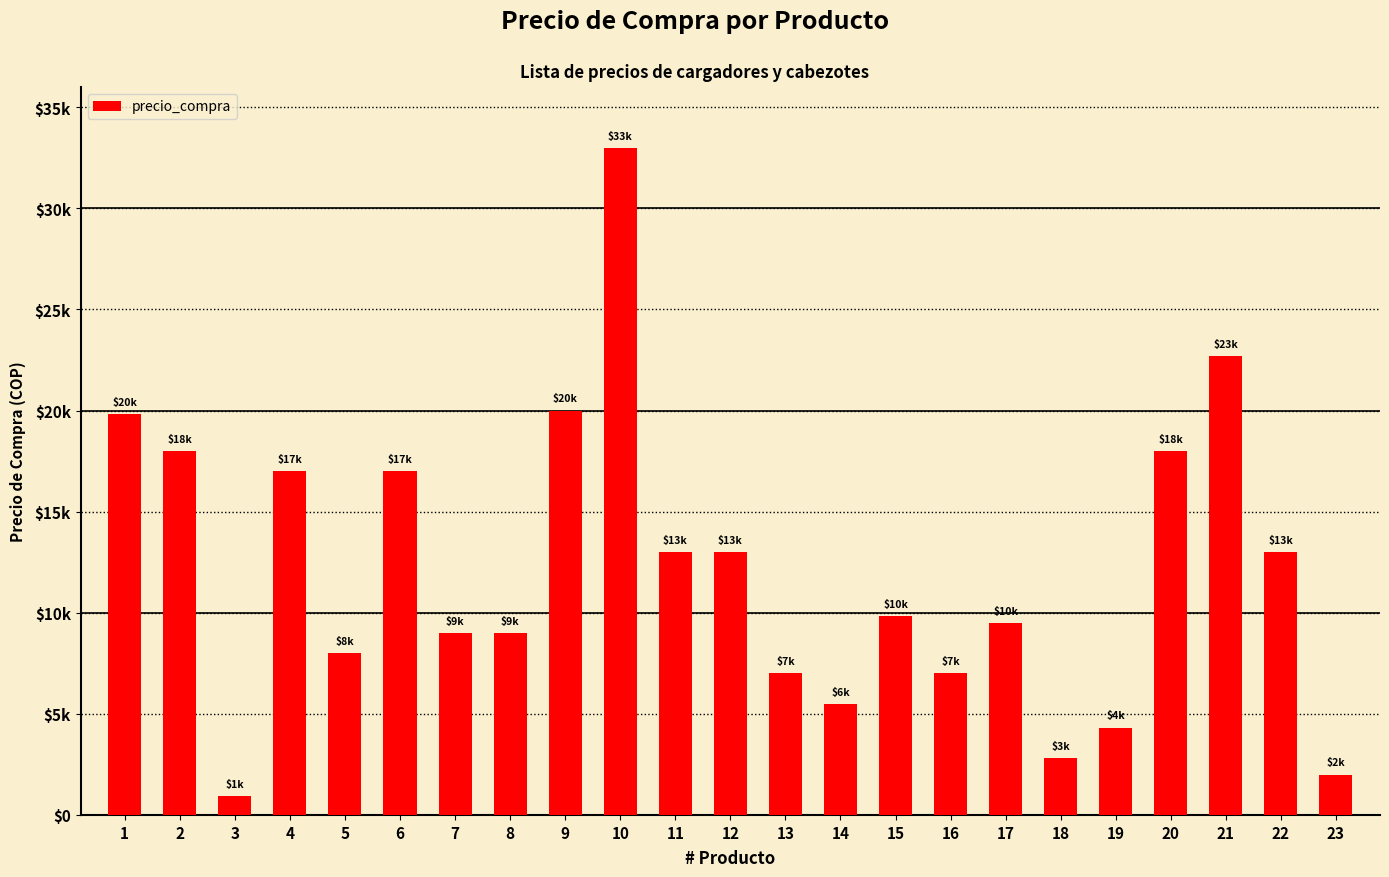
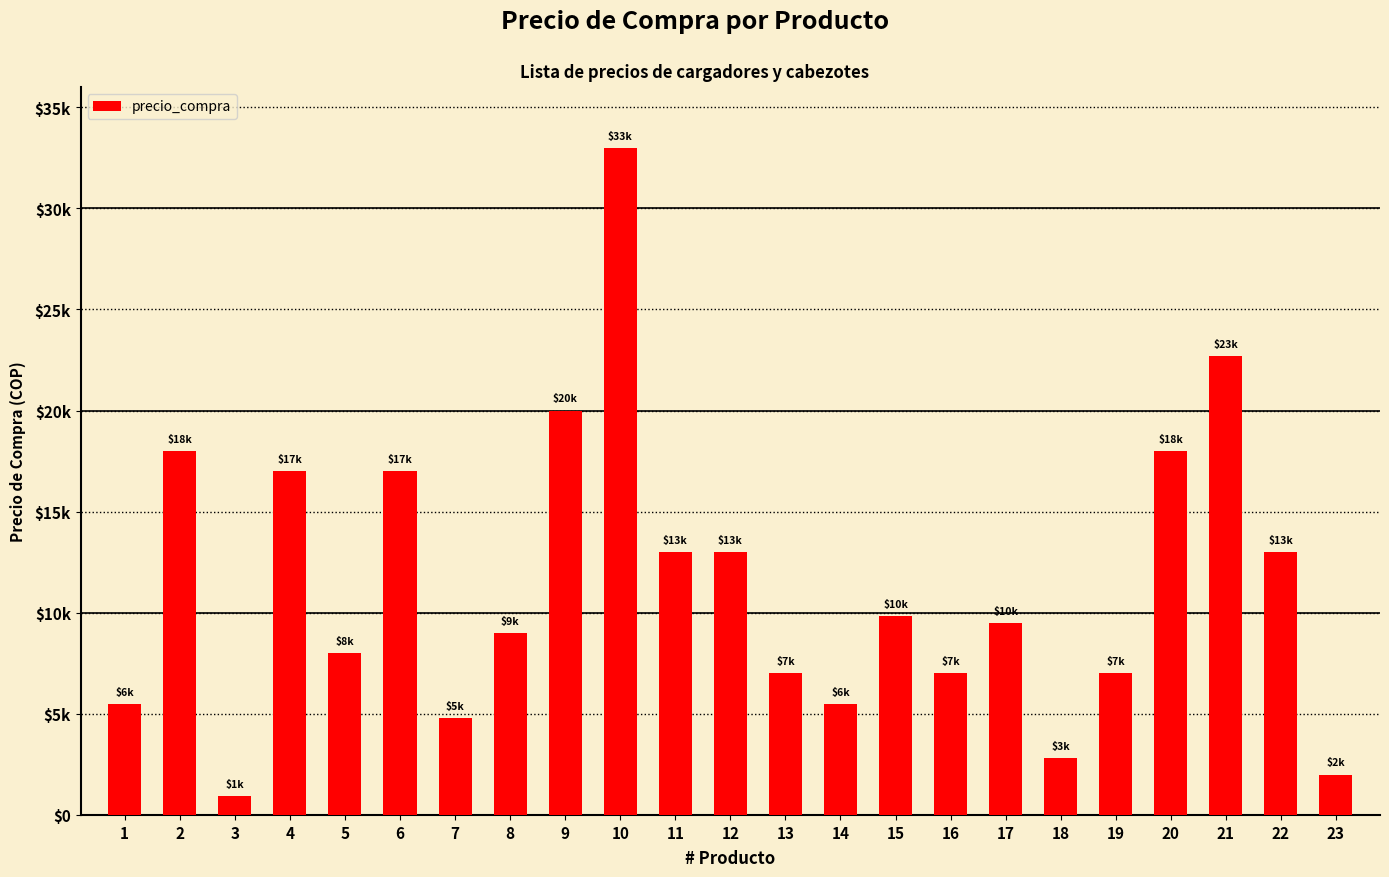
  {
-   "1": "$20k",
+   "1": "$6k",
    "2": "$18k",
    "3": "$1k",
    "4": "$17k",
    "5": "$8k",
    "6": "$17k",
-   "7": "$9k",
+   "7": "$5k",
    "8": "$9k",
    "9": "$20k",
    "10": "$33k",
    "11": "$13k",
    "12": "$13k",
    "13": "$7k",
    "14": "$6k",
    "15": "$10k",
    "16": "$7k",
    "17": "$10k",
    "18": "$3k",
-   "19": "$4k",
+   "19": "$7k",
    "20": "$18k",
    "21": "$23k",
    "22": "$13k",
    "23": "$2k"
  }
